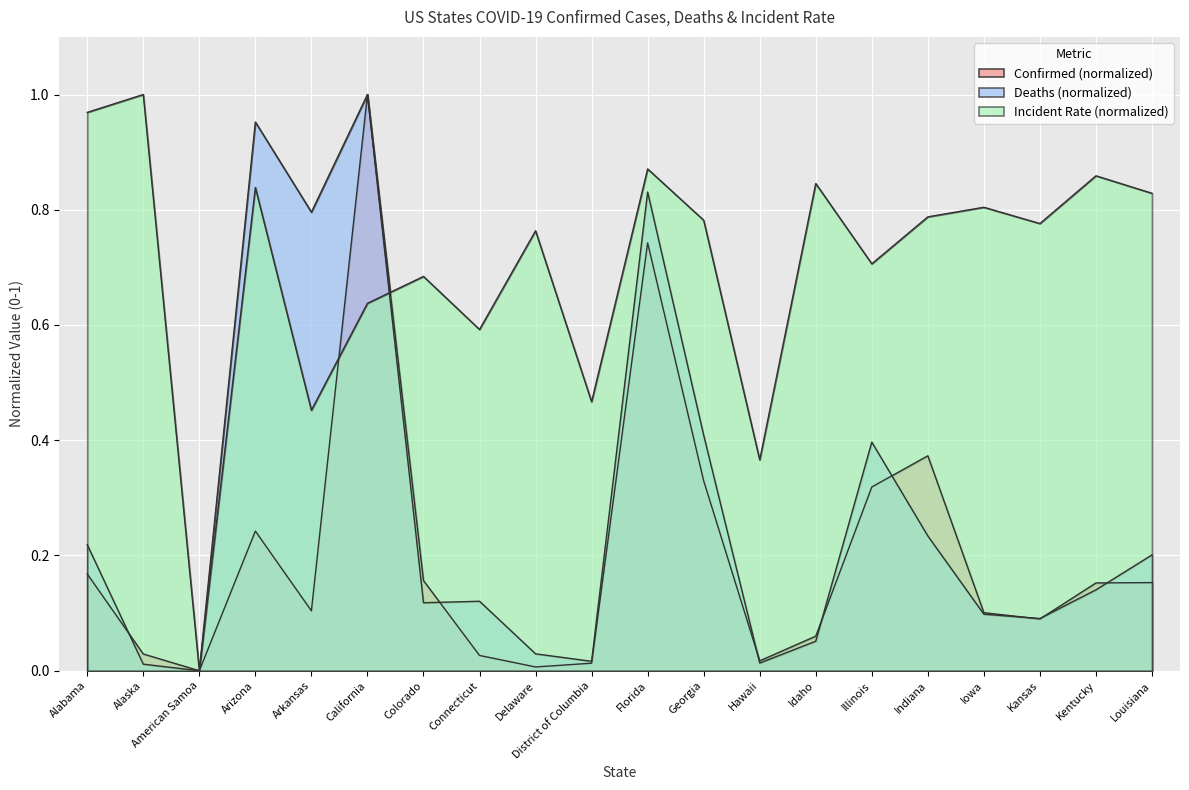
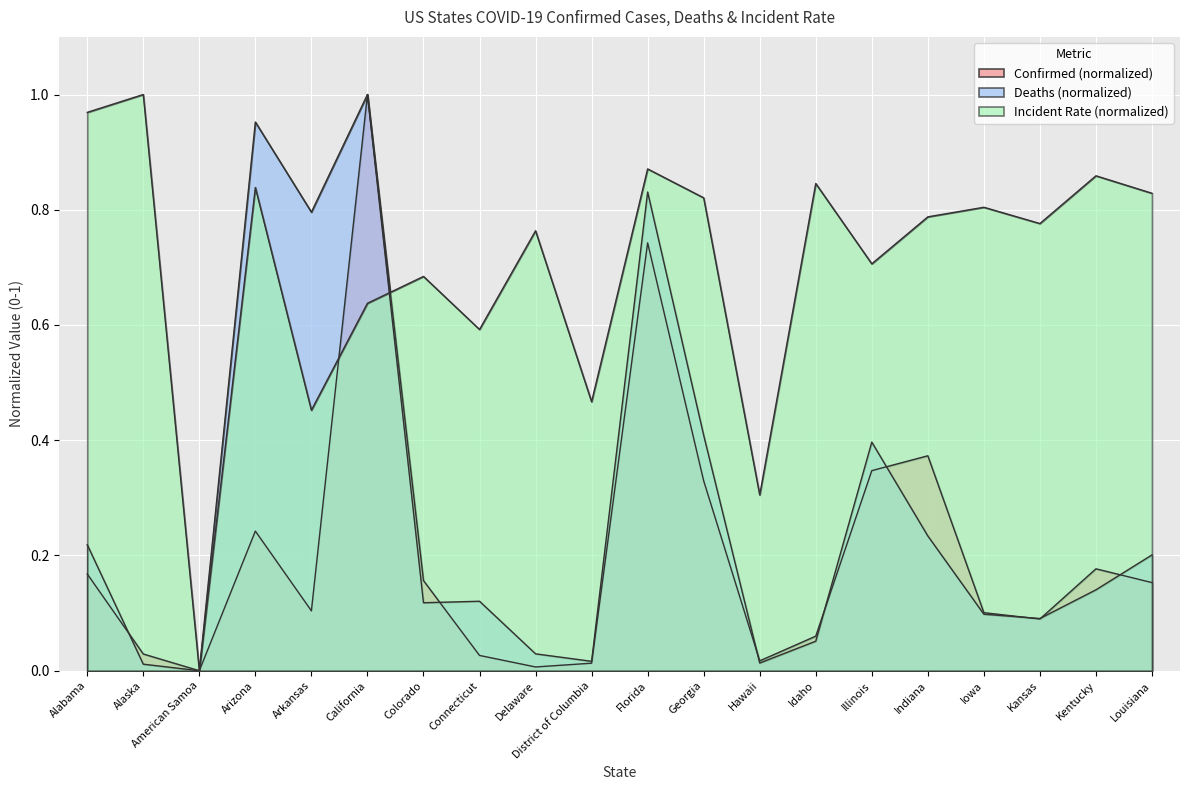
  {
    "Confirmed (normalized)": {
      "Alabama": 0.17,
      "Alaska": 0.03,
      "Arizona": 0.24,
      "Arkansas": 0.10,
      "Colorado": 0.16,
      "Connecticut": 0.03,
      "Delaware": 0.01,
      "Florida": 0.74,
      "Georgia": 0.33,
      "Idaho": 0.06,
-     "Illinois": 0.32,
+     "Illinois": 0.35,
      "Indiana": 0.37,
-     "Kentucky": 0.15,
+     "Kentucky": 0.18,
      "Louisiana": 0.15
    },
    "Deaths (normalized)": {
      "Alabama": 0.22,
      "Alaska": 0.01,
      "Arizona": 0.95,
      "Arkansas": 0.80,
      "Colorado": 0.12,
      "Connecticut": 0.12,
      "Delaware": 0.03,
      "Florida": 0.83,
      "Georgia": 0.41,
      "Idaho": 0.05,
      "Illinois": 0.40,
      "Indiana": 0.23,
      "Kentucky": 0.14,
      "Louisiana": 0.20
    },
    "Incident Rate (normalized)": {
      "Alabama": 0.97,
      "Alaska": 1.00,
      "Arizona": 0.84,
      "Arkansas": 0.45,
      "California": 0.64,
      "Colorado": 0.68,
      "Connecticut": 0.59,
      "Delaware": 0.76,
      "District of Columbia": 0.47,
      "Florida": 0.87,
-     "Georgia": 0.78,
-     "Hawaii": 0.37,
+     "Georgia": 0.82,
+     "Hawaii": 0.31,
      "Idaho": 0.85,
      "Illinois": 0.71,
      "Indiana": 0.79,
      "Iowa": 0.80,
      "Kansas": 0.78,
      "Kentucky": 0.86,
      "Louisiana": 0.83
    }
  }
